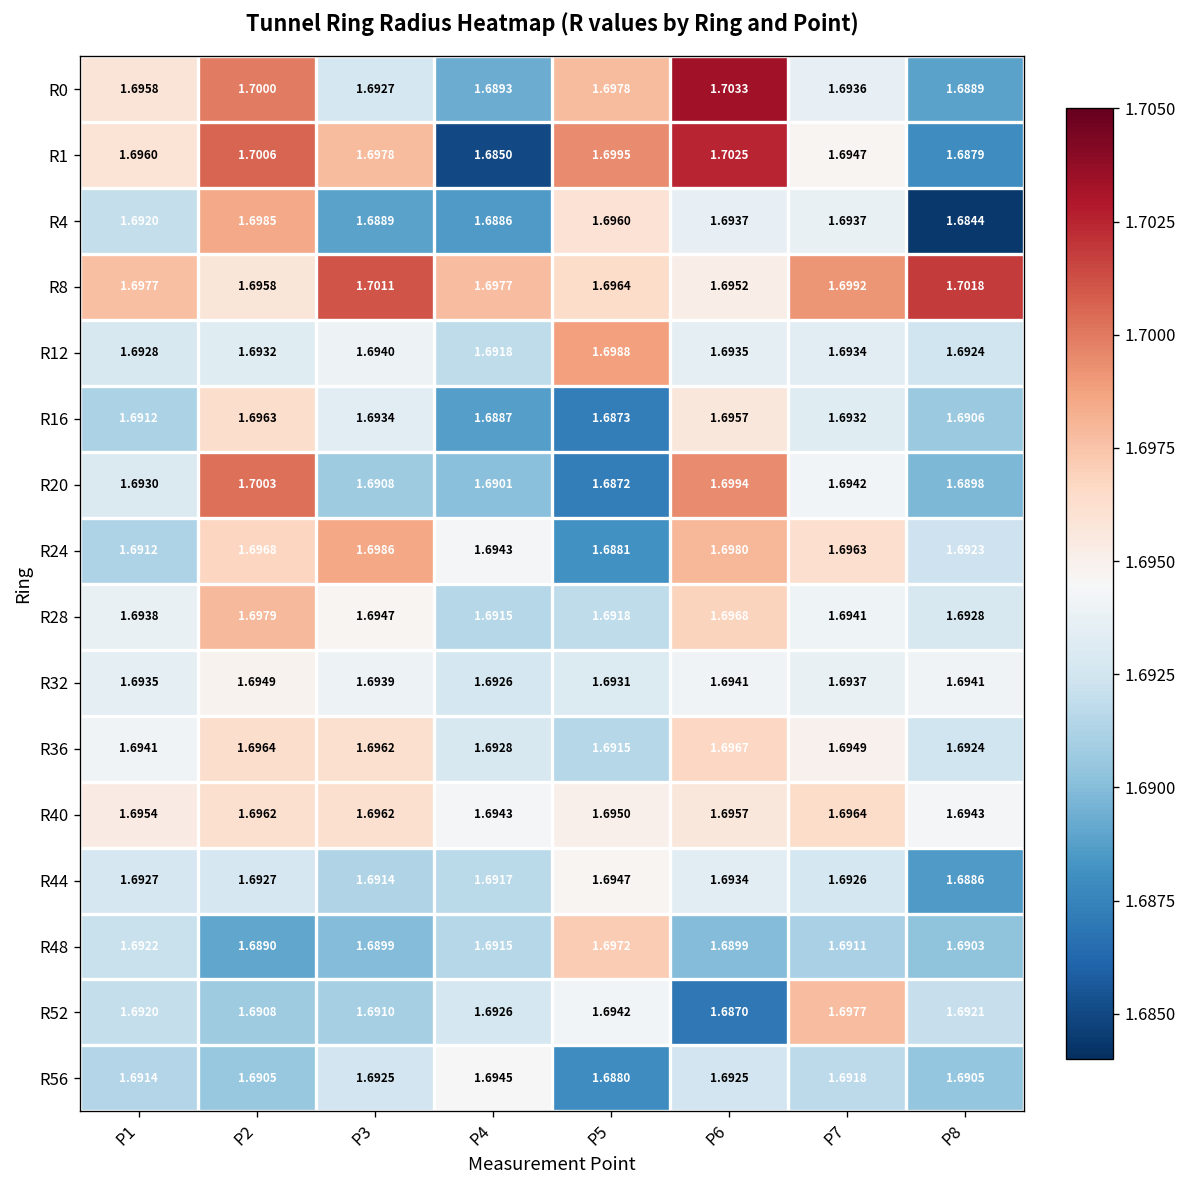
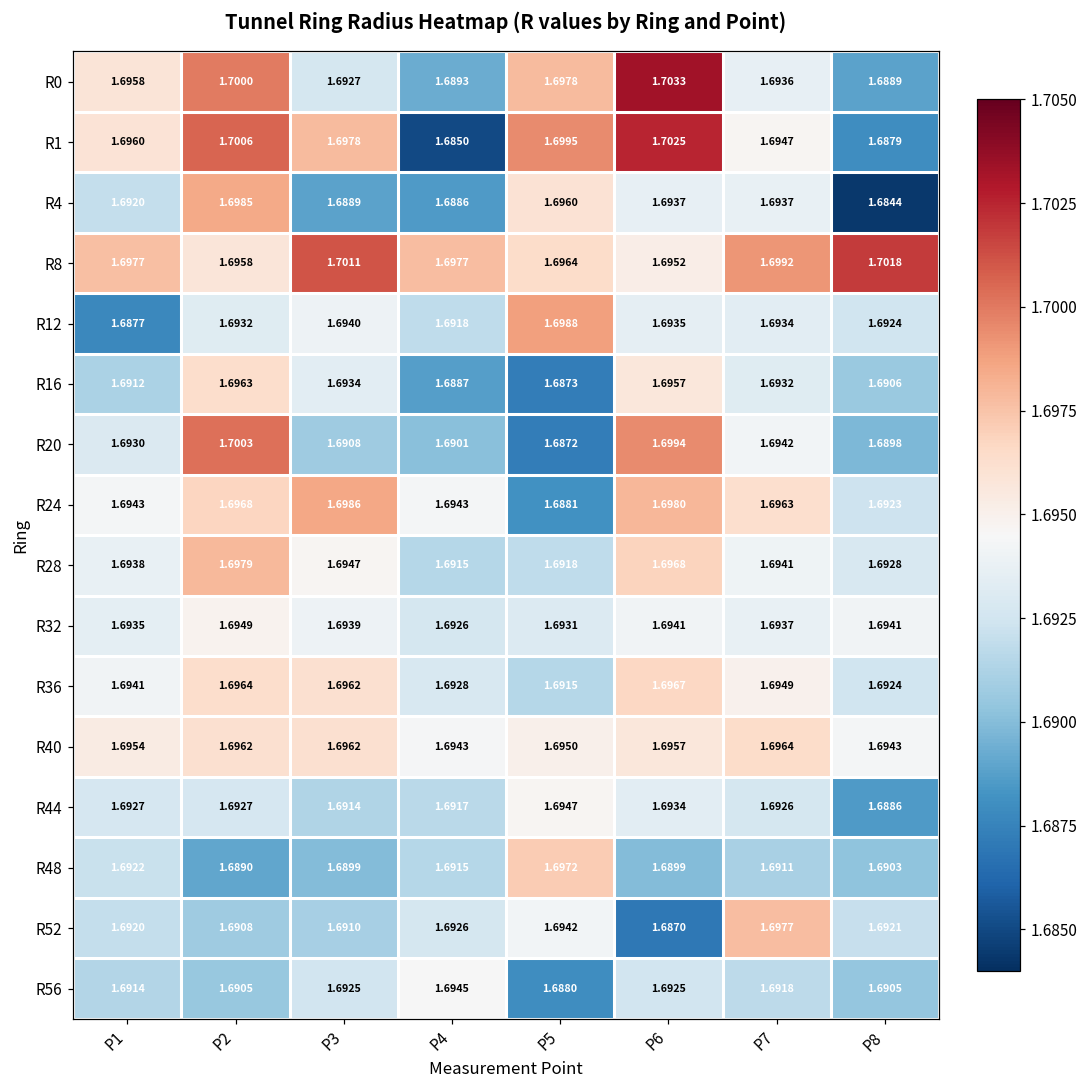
  {
    "R0": {
      "P1": 1.6958,
      "P2": 1.7000,
      "P3": 1.6927,
      "P4": 1.6893,
      "P5": 1.6978,
      "P6": 1.7033,
      "P7": 1.6936,
      "P8": 1.6889
    },
    "R1": {
      "P1": 1.6960,
      "P2": 1.7006,
      "P3": 1.6978,
      "P4": 1.6850,
      "P5": 1.6995,
      "P6": 1.7025,
      "P7": 1.6947,
      "P8": 1.6879
    },
    "R4": {
      "P1": 1.6920,
      "P2": 1.6985,
      "P3": 1.6889,
      "P4": 1.6886,
      "P5": 1.6960,
      "P6": 1.6937,
      "P7": 1.6937,
      "P8": 1.6844
    },
    "R8": {
      "P1": 1.6977,
      "P2": 1.6958,
      "P3": 1.7011,
      "P4": 1.6977,
      "P5": 1.6964,
      "P6": 1.6952,
      "P7": 1.6992,
      "P8": 1.7018
    },
    "R12": {
-     "P1": 1.6928,
+     "P1": 1.6877,
      "P2": 1.6932,
      "P3": 1.6940,
      "P4": 1.6918,
      "P5": 1.6988,
      "P6": 1.6935,
      "P7": 1.6934,
      "P8": 1.6924
    },
    "R16": {
      "P1": 1.6912,
      "P2": 1.6963,
      "P3": 1.6934,
      "P4": 1.6887,
      "P5": 1.6873,
      "P6": 1.6957,
      "P7": 1.6932,
      "P8": 1.6906
    },
    "R20": {
      "P1": 1.6930,
      "P2": 1.7003,
      "P3": 1.6908,
      "P4": 1.6901,
      "P5": 1.6872,
      "P6": 1.6994,
      "P7": 1.6942,
      "P8": 1.6898
    },
    "R24": {
-     "P1": 1.6912,
+     "P1": 1.6943,
      "P2": 1.6968,
      "P3": 1.6986,
      "P4": 1.6943,
      "P5": 1.6881,
      "P6": 1.6980,
      "P7": 1.6963,
      "P8": 1.6923
    },
    "R28": {
      "P1": 1.6938,
      "P2": 1.6979,
      "P3": 1.6947,
      "P4": 1.6915,
      "P5": 1.6918,
      "P6": 1.6968,
      "P7": 1.6941,
      "P8": 1.6928
    },
    "R32": {
      "P1": 1.6935,
      "P2": 1.6949,
      "P3": 1.6939,
      "P4": 1.6926,
      "P5": 1.6931,
      "P6": 1.6941,
      "P7": 1.6937,
      "P8": 1.6941
    },
    "R36": {
      "P1": 1.6941,
      "P2": 1.6964,
      "P3": 1.6962,
      "P4": 1.6928,
      "P5": 1.6915,
      "P6": 1.6967,
      "P7": 1.6949,
      "P8": 1.6924
    },
    "R40": {
      "P1": 1.6954,
      "P2": 1.6962,
      "P3": 1.6962,
      "P4": 1.6943,
      "P5": 1.6950,
      "P6": 1.6957,
      "P7": 1.6964,
      "P8": 1.6943
    },
    "R44": {
      "P1": 1.6927,
      "P2": 1.6927,
      "P3": 1.6914,
      "P4": 1.6917,
      "P5": 1.6947,
      "P6": 1.6934,
      "P7": 1.6926,
      "P8": 1.6886
    },
    "R48": {
      "P1": 1.6922,
      "P2": 1.6890,
      "P3": 1.6899,
      "P4": 1.6915,
      "P5": 1.6972,
      "P6": 1.6899,
      "P7": 1.6911,
      "P8": 1.6903
    },
    "R52": {
      "P1": 1.6920,
      "P2": 1.6908,
      "P3": 1.6910,
      "P4": 1.6926,
      "P5": 1.6942,
      "P6": 1.6870,
      "P7": 1.6977,
      "P8": 1.6921
    },
    "R56": {
      "P1": 1.6914,
      "P2": 1.6905,
      "P3": 1.6925,
      "P4": 1.6945,
      "P5": 1.6880,
      "P6": 1.6925,
      "P7": 1.6918,
      "P8": 1.6905
    }
  }
